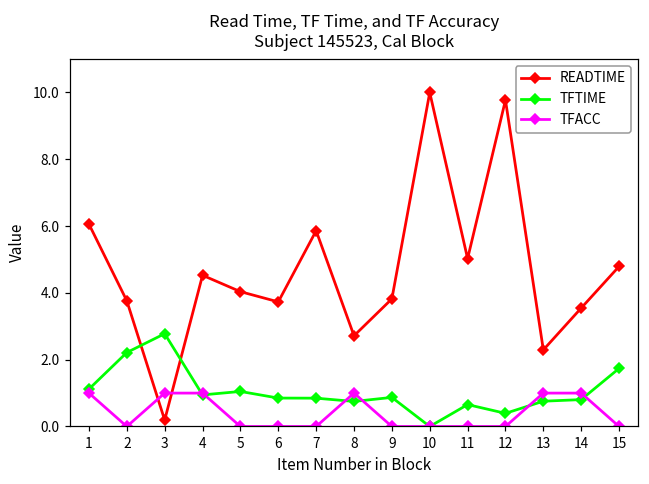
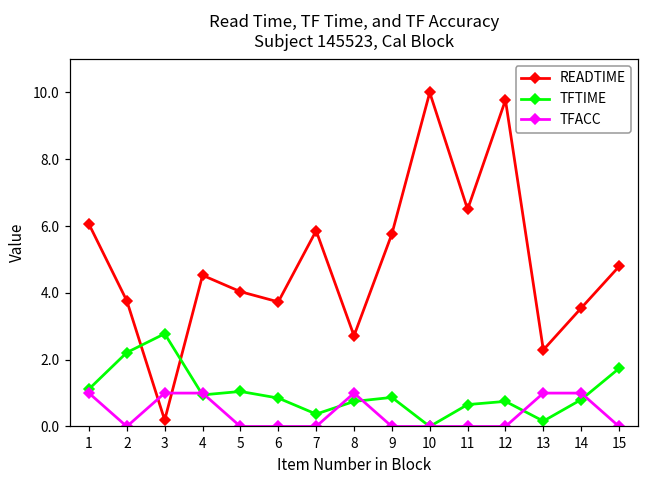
  {
    "READTIME": {
      "1": 6.1,
      "2": 3.8,
      "3": 0.2,
      "4": 4.5,
      "5": 4.0,
      "6": 3.7,
      "7": 5.9,
      "8": 2.7,
-     "9": 3.8,
+     "9": 5.8,
      "10": 10.0,
-     "11": 5.0,
+     "11": 6.5,
      "12": 9.8,
      "13": 2.3,
      "14": 3.5,
      "15": 4.8
    },
    "TFTIME": {
      "1": 1.1,
      "2": 2.2,
      "3": 2.8,
      "5": 1.0,
      "6": 0.9,
-     "7": 0.8,
+     "7": 0.4,
      "8": 0.8,
      "9": 0.9,
      "11": 0.7,
-     "12": 0.4,
-     "13": 0.8,
+     "12": 0.8,
+     "13": 0.2,
      "14": 0.8,
      "15": 1.7
    },
    "TFACC": {
      "1": 1.0,
      "2": 0.0,
      "3": 1.0,
      "5": 0.0,
      "6": 0.0,
      "7": 0.0,
      "8": 1.0,
      "9": 0.0,
      "11": 0.0,
      "12": 0.0,
      "13": 1.0,
      "14": 1.0,
      "15": 0.0
    }
  }
